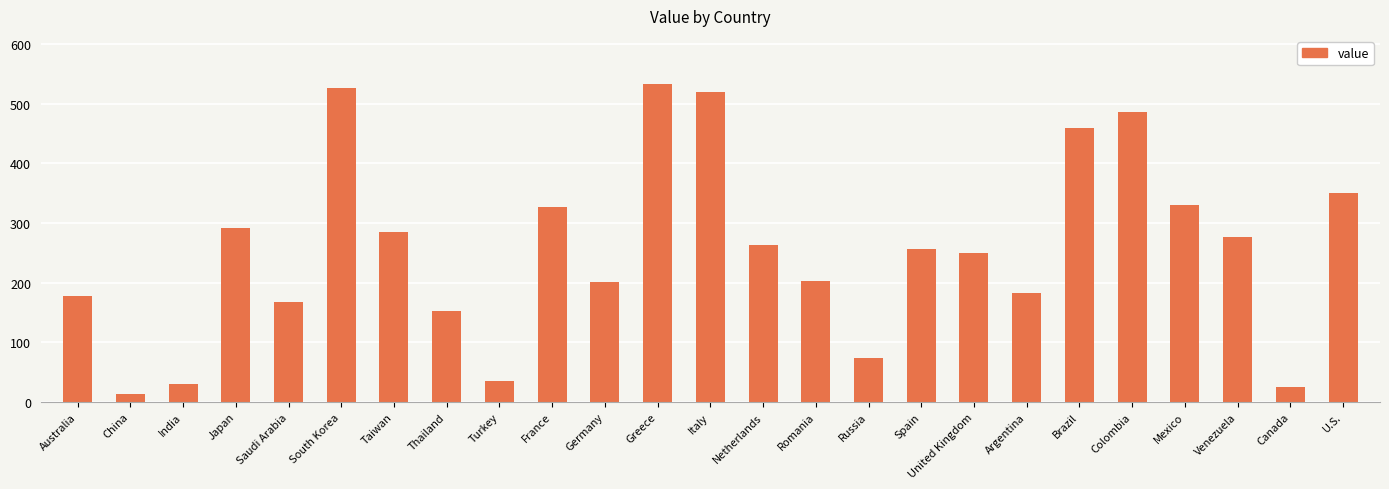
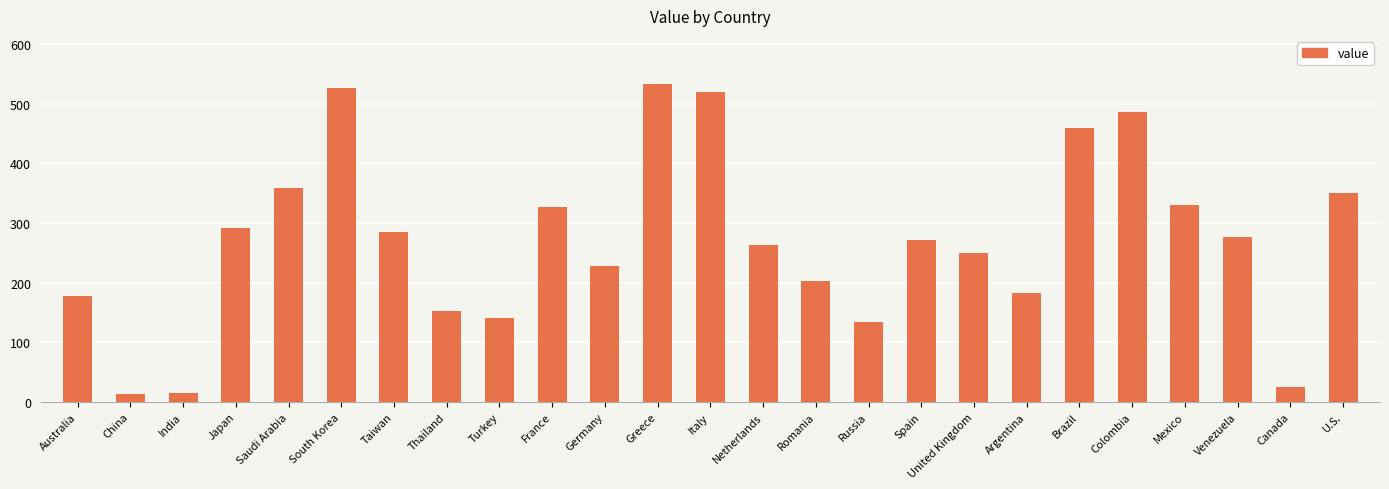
  {
    "Australia": 180,
    "China": 10,
-   "India": 30,
+   "India": 20,
    "Japan": 290,
-   "Saudi Arabia": 170,
+   "Saudi Arabia": 360,
    "South Korea": 530,
    "Taiwan": 280,
    "Thailand": 150,
-   "Turkey": 40,
+   "Turkey": 140,
    "France": 330,
-   "Germany": 200,
+   "Germany": 230,
    "Greece": 530,
    "Italy": 520,
    "Netherlands": 260,
    "Romania": 200,
-   "Russia": 70,
-   "Spain": 260,
+   "Russia": 130,
+   "Spain": 270,
    "United Kingdom": 250,
    "Argentina": 180,
    "Brazil": 460,
    "Colombia": 490,
    "Mexico": 330,
    "Venezuela": 280,
    "Canada": 30,
    "U.S.": 350
  }
